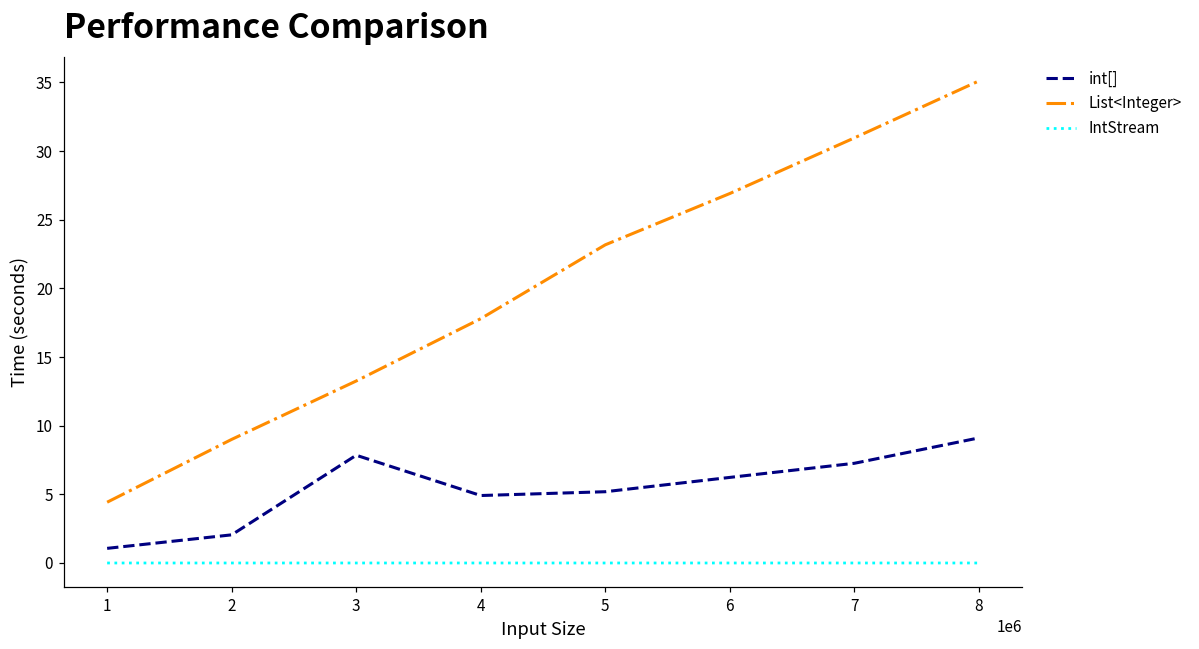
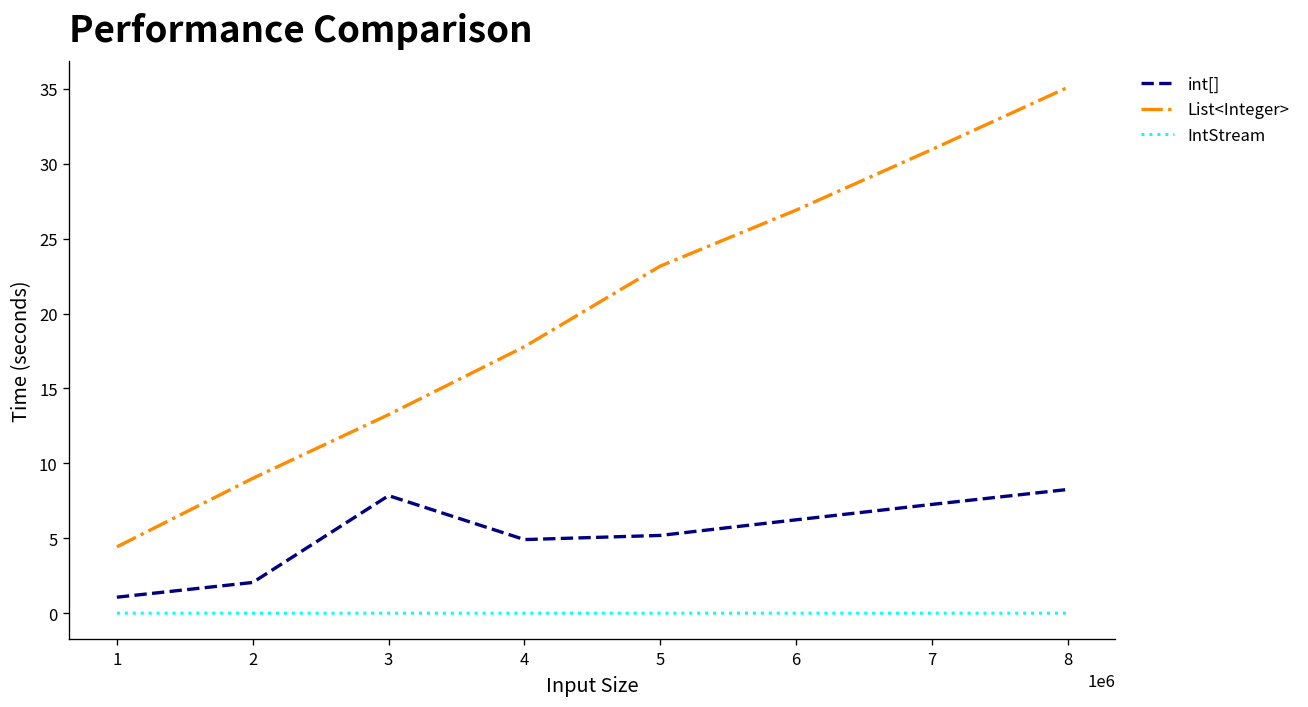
  {
    "int[]": {
      "1": 1.1,
      "2": 2.1,
      "3": 7.8,
      "4": 4.9,
      "5": 5.2,
      "6": 6.2,
      "7": 7.3,
-     "8": 9.1
+     "8": 8.3
    },
    "List<Integer>": {
      "1": 4.4,
      "2": 9.0,
      "3": 13.3,
      "4": 17.8,
      "5": 23.2,
      "6": 26.9,
      "7": 31.0,
      "8": 35.1
    },
    "IntStream": {
      "1": 0.0,
      "2": 0.0,
      "3": 0.0,
      "4": 0.0,
      "5": 0.0,
      "6": 0.0,
      "7": 0.0,
      "8": 0.0
    }
  }
